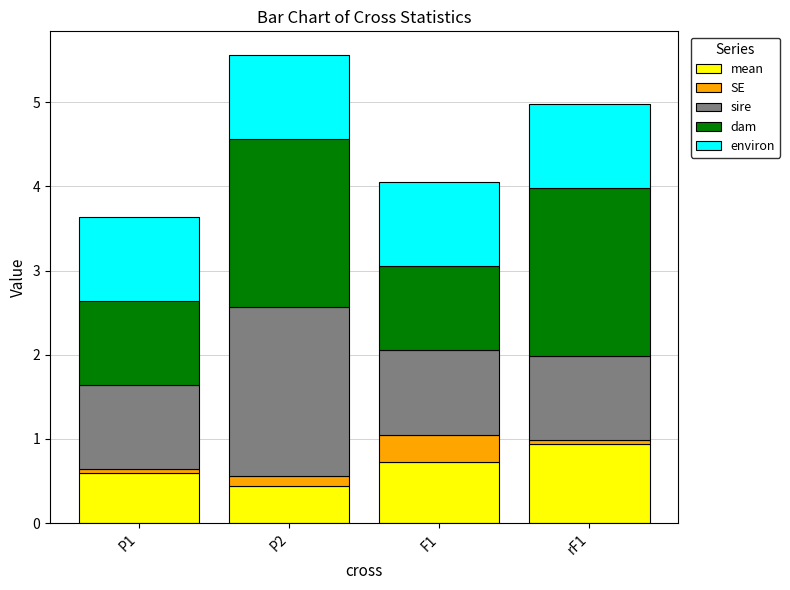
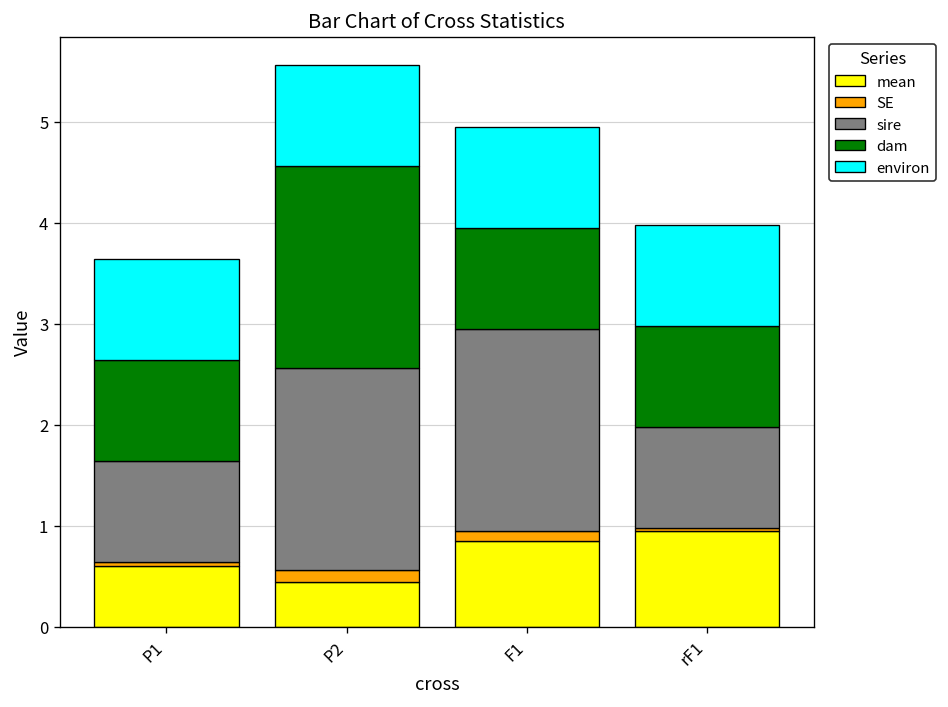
  {
    "mean": {
      "P1": 0.6,
      "P2": 0.4,
-     "F1": 0.7,
+     "F1": 0.8,
      "rF1": 0.9
    },
    "SE": {
      "P1": 0.0,
      "P2": 0.1,
-     "F1": 0.3,
+     "F1": 0.1,
      "rF1": 0.0
    },
    "sire": {
      "P1": 1,
      "P2": 2,
-     "F1": 1,
+     "F1": 2,
      "rF1": 1
    },
    "dam": {
      "P1": 1,
      "P2": 2,
      "F1": 1,
-     "rF1": 2
+     "rF1": 1
    },
    "environ": {
      "P1": 1.0,
      "P2": 1.0,
      "F1": 1.0,
      "rF1": 1.0
    }
  }
